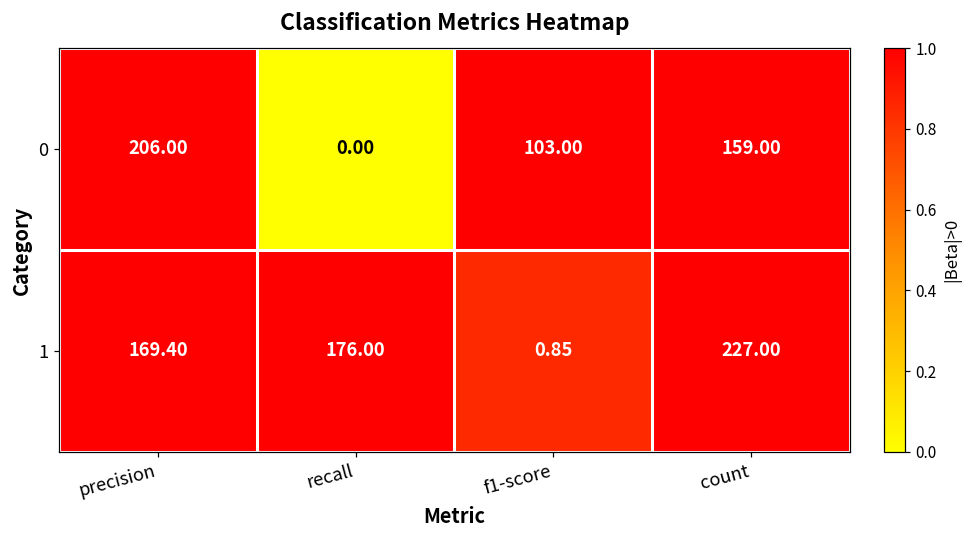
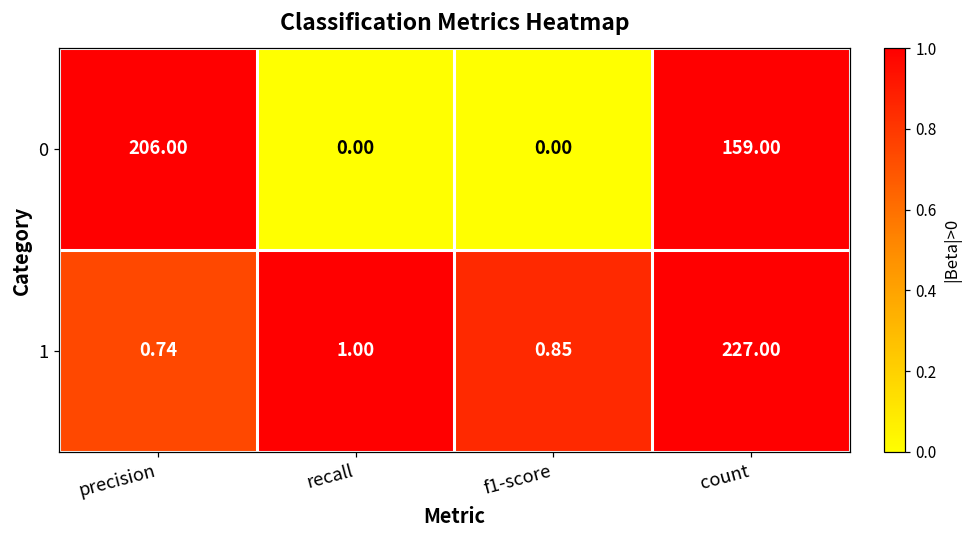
  {
    "0": {
      "precision": 206.00,
      "recall": 0.00,
-     "f1-score": 103.00,
+     "f1-score": 0.00,
      "count": 159.00
    },
    "1": {
-     "precision": 169.40,
-     "recall": 176.00,
+     "precision": 0.74,
+     "recall": 1.00,
      "f1-score": 0.85,
      "count": 227.00
    }
  }
